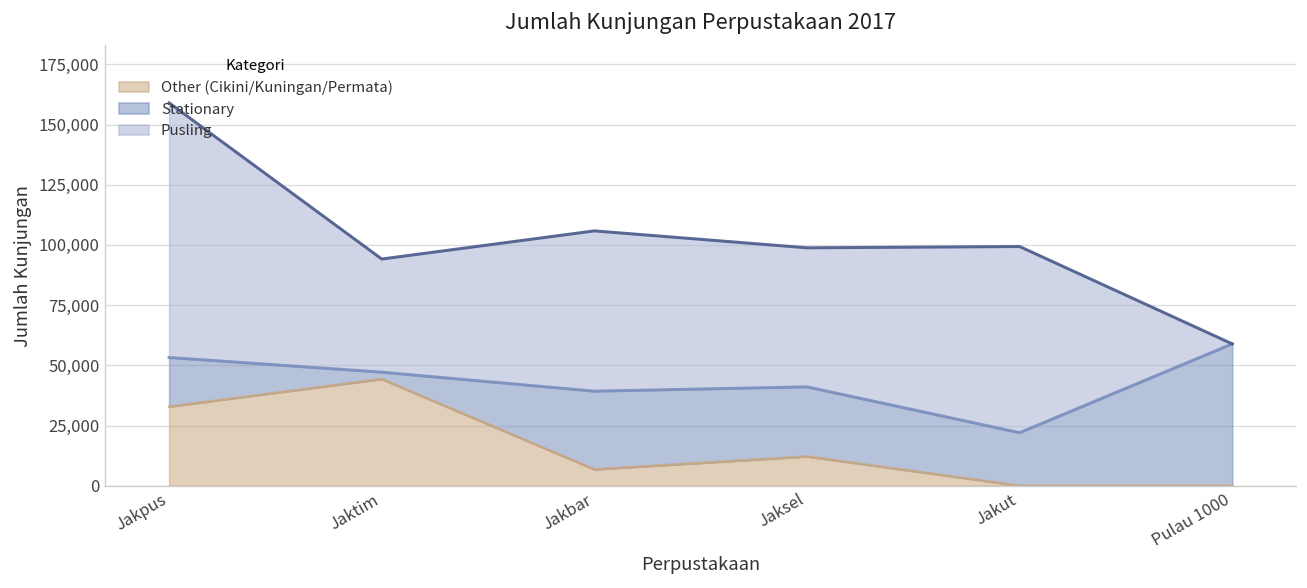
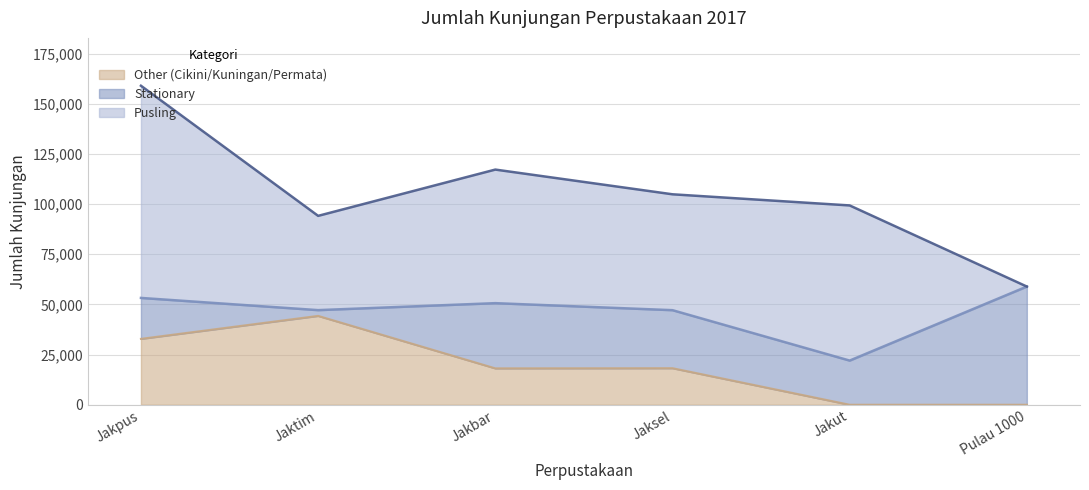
  {
    "Other (Cikini/Kuningan/Permata)": {
      "Jakpus": "33,000",
      "Jaktim": "44,000",
-     "Jakbar": "7,000",
-     "Jaksel": "12,000",
+     "Jakbar": "18,000",
+     "Jaksel": "18,000",
      "Jakut": "0",
      "Pulau 1000": "0"
    }
  }
